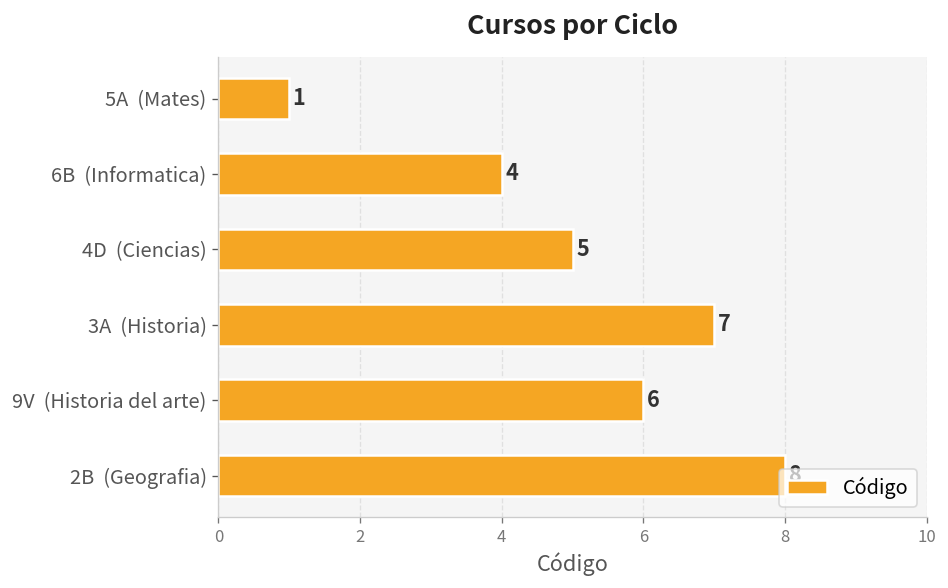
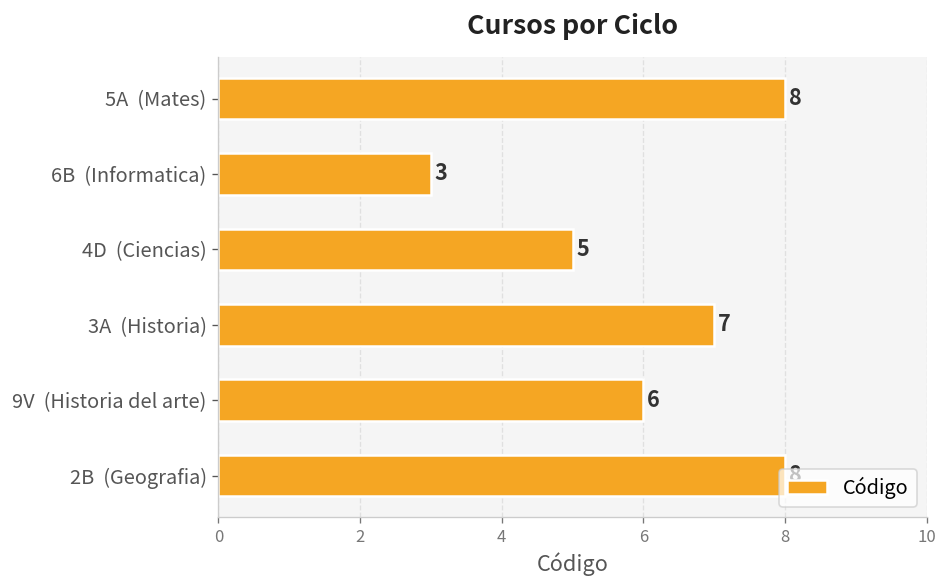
  {
-   "5A (Mates)": 1,
-   "6B (Informatica)": 4,
+   "5A (Mates)": 8,
+   "6B (Informatica)": 3,
    "4D (Ciencias)": 5,
    "3A (Historia)": 7,
    "9V (Historia del arte)": 6
  }
